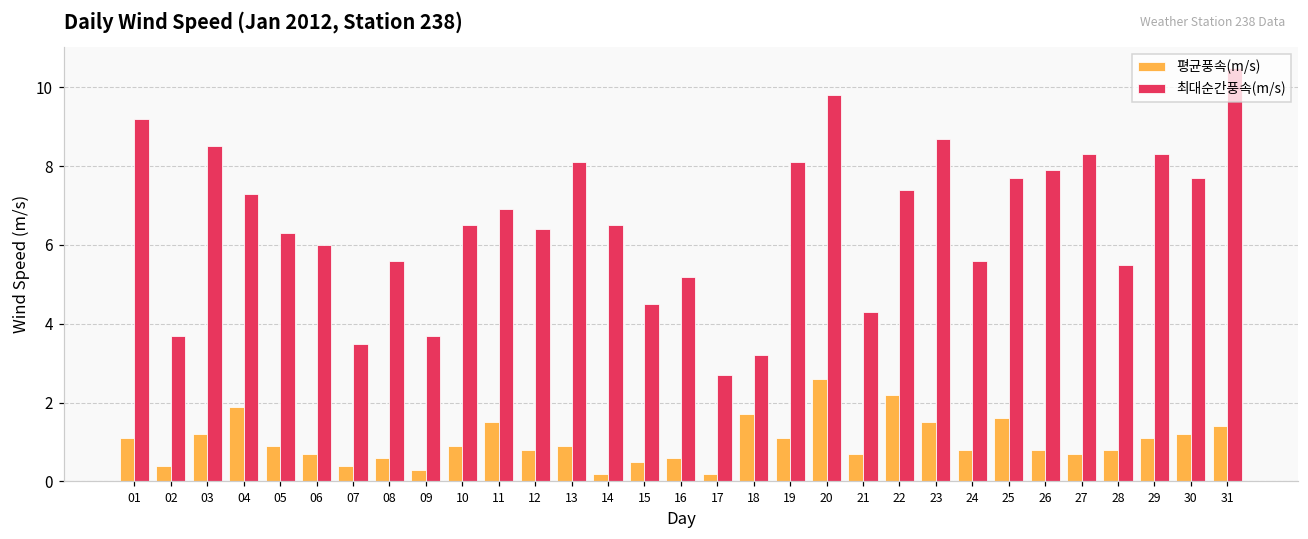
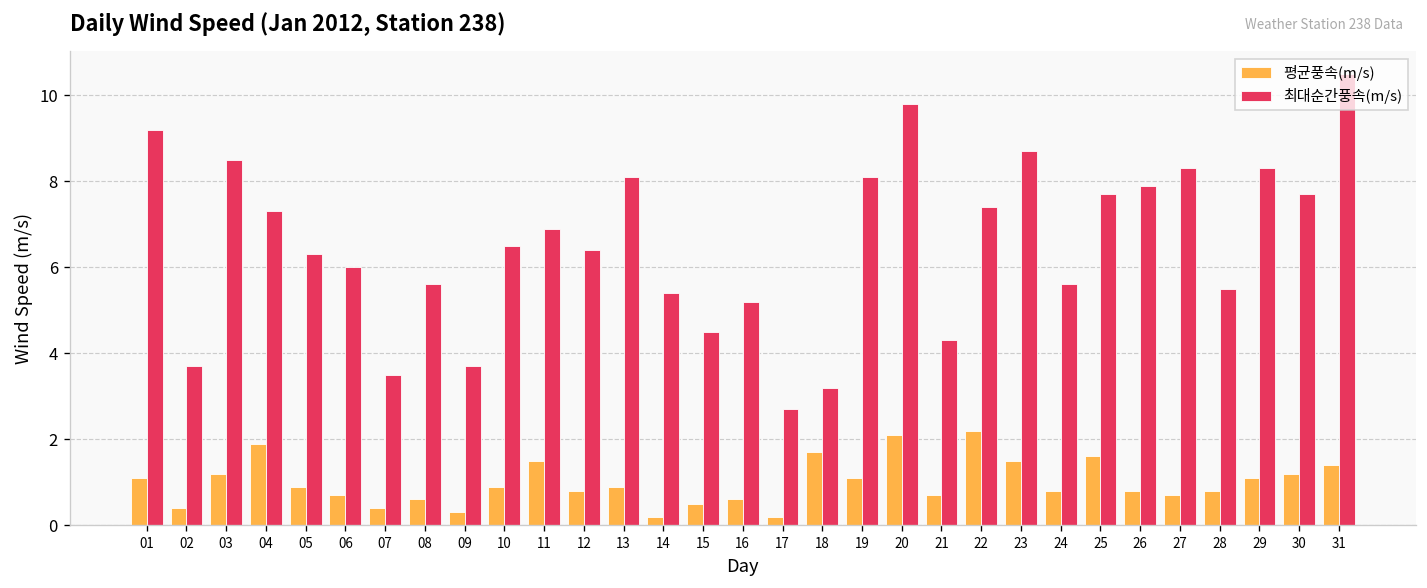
  {
    "평균풍속(m/s)": {
      "01": 1.1,
      "02": 0.4,
      "03": 1.2,
      "04": 1.9,
      "05": 0.9,
      "06": 0.7,
      "07": 0.4,
      "08": 0.6,
      "09": 0.3,
      "10": 0.9,
      "11": 1.5,
      "12": 0.8,
      "13": 0.9,
      "14": 0.2,
      "15": 0.5,
      "16": 0.6,
      "17": 0.2,
      "18": 1.7,
      "19": 1.1,
-     "20": 2.6,
+     "20": 2.1,
      "21": 0.7,
      "22": 2.2,
      "23": 1.5,
      "24": 0.8,
      "25": 1.6,
      "26": 0.8,
      "27": 0.7,
      "28": 0.8,
      "29": 1.1,
      "30": 1.2,
      "31": 1.4
    },
    "최대순간풍속(m/s)": {
      "01": 9.2,
      "02": 3.7,
      "03": 8.5,
      "04": 7.3,
      "05": 6.3,
      "06": 6.0,
      "07": 3.5,
      "08": 5.6,
      "09": 3.7,
      "10": 6.5,
      "11": 6.9,
      "12": 6.4,
      "13": 8.1,
-     "14": 6.5,
+     "14": 5.4,
      "15": 4.5,
      "16": 5.2,
      "17": 2.7,
      "18": 3.2,
      "19": 8.1,
      "20": 9.8,
      "21": 4.3,
      "22": 7.4,
      "23": 8.7,
      "24": 5.6,
      "25": 7.7,
      "26": 7.9,
      "27": 8.3,
      "28": 5.5,
      "29": 8.3,
      "30": 7.7
    }
  }
